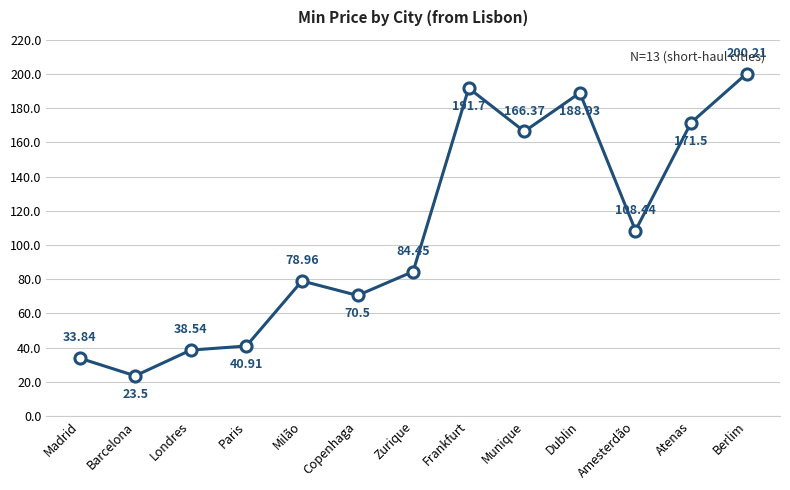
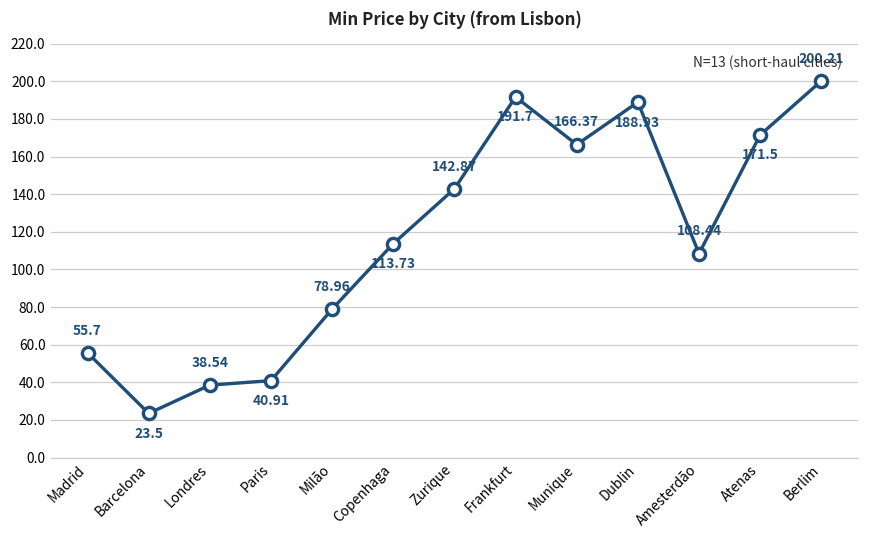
  {
-   "Madrid": 33.84,
+   "Madrid": 55.7,
    "Barcelona": 23.5,
    "Londres": 38.54,
    "Paris": 40.91,
    "Milão": 78.96,
-   "Copenhaga": 70.5,
-   "Zurique": 84.45,
+   "Copenhaga": 113.73,
+   "Zurique": 142.87,
    "Frankfurt": 191.7,
    "Munique": 166.37,
    "Dublin": 188.93,
    "Amesterdão": 108.44,
    "Atenas": 171.5
  }
